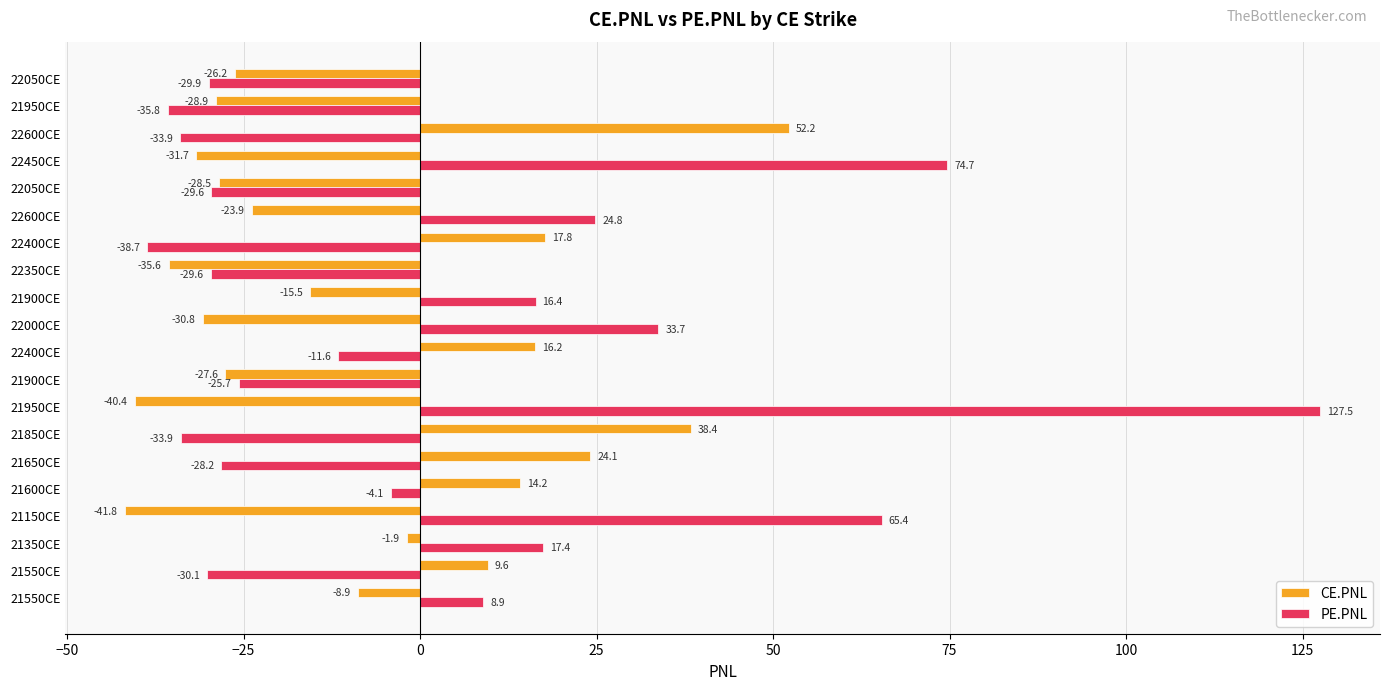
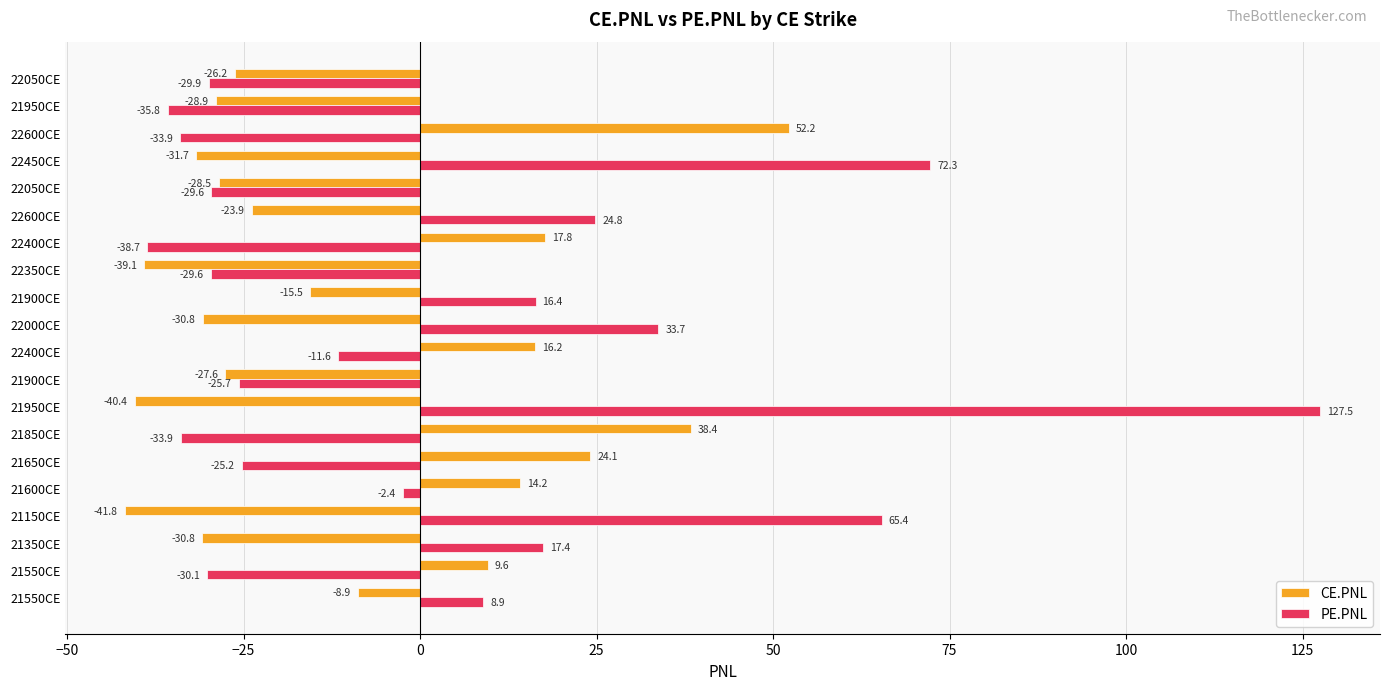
  {
    "CE.PNL": {
      "22450CE": -31.7,
-     "22350CE": -35.6,
+     "22350CE": -39.1,
      "22000CE": -30.8,
      "21850CE": 38.4,
      "21650CE": 24.1,
      "21600CE": 14.2,
      "21150CE": -41.8,
-     "21350CE": -1.9
+     "21350CE": -30.8
    },
    "PE.PNL": {
-     "22450CE": 74.7,
+     "22450CE": 72.3,
      "22350CE": -29.6,
      "22000CE": 33.7,
      "21850CE": -33.9,
-     "21650CE": -28.2,
-     "21600CE": -4.1,
+     "21650CE": -25.2,
+     "21600CE": -2.4,
      "21150CE": 65.4,
      "21350CE": 17.4
    }
  }
